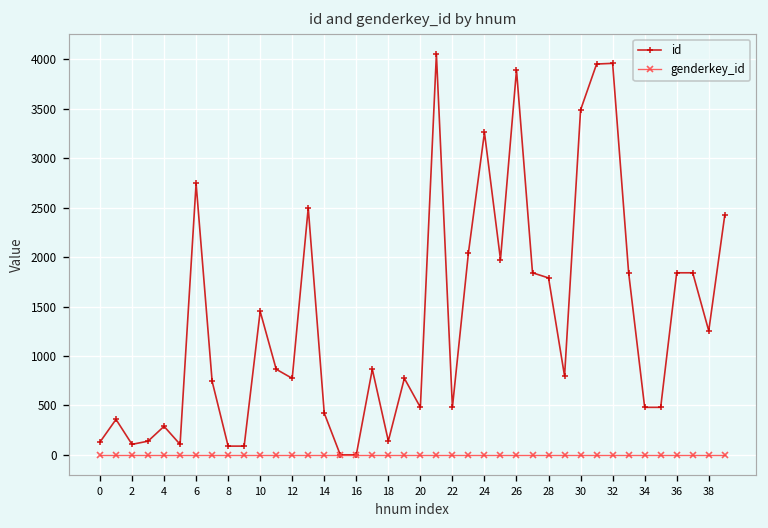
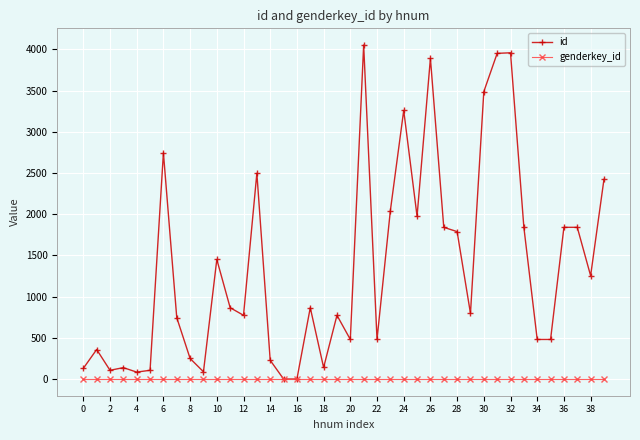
  {
    "id": {
      "0": 100,
      "2": 100,
-     "4": 300,
+     "4": 100,
      "6": 2700,
-     "8": 100,
+     "8": 300,
      "10": 1500,
      "12": 800,
-     "14": 400,
+     "14": 200,
      "18": 100,
      "20": 500,
      "22": 500,
      "24": 3300,
      "26": 3900,
      "28": 1800,
      "30": 3500,
      "32": 4000,
      "34": 500,
      "36": 1800,
      "38": 1300
    },
    "genderkey_id": {
      "0": 0,
      "2": 0,
      "4": 0,
      "6": 0,
      "8": 0,
      "10": 0,
      "12": 0,
      "14": 0,
      "18": 0,
      "20": 0,
      "22": 0,
      "24": 0,
      "26": 0,
      "28": 0,
      "30": 0,
      "32": 0,
      "34": 0,
      "36": 0,
      "38": 0
    }
  }
